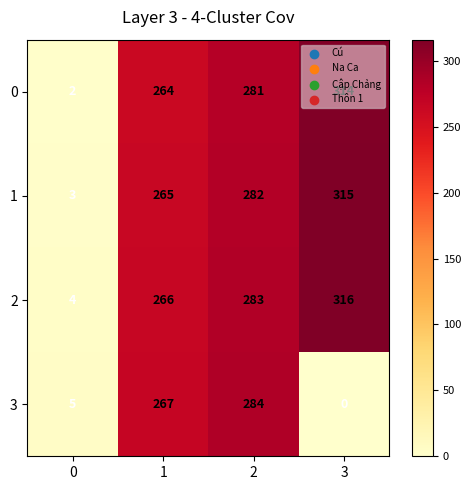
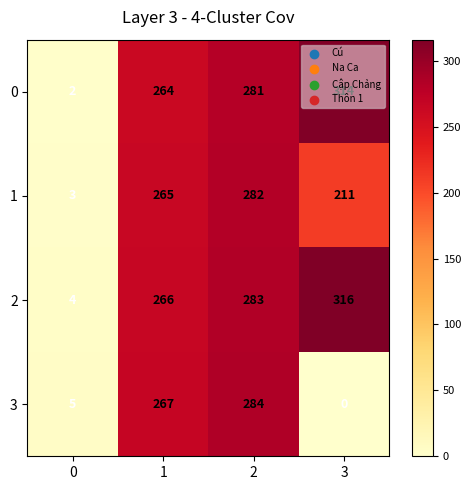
  {
    "0": {
      "0": 2,
      "1": 264,
      "2": 281
    },
    "1": {
      "0": 3,
      "1": 265,
      "2": 282,
-     "3": 315
+     "3": 211
    },
    "2": {
      "0": 4,
      "1": 266,
      "2": 283,
      "3": 316
    },
    "3": {
      "0": 5,
      "1": 267,
      "2": 284,
      "3": 0
    }
  }
